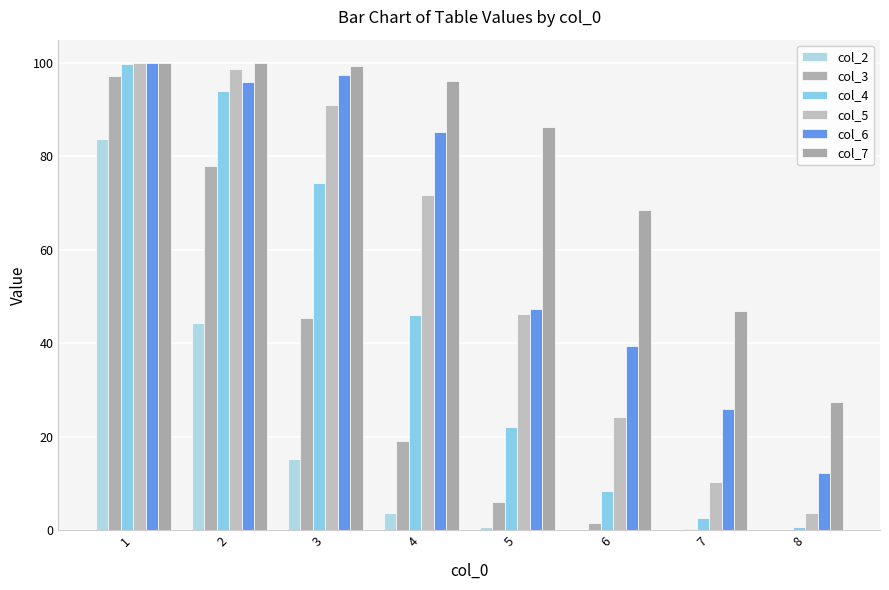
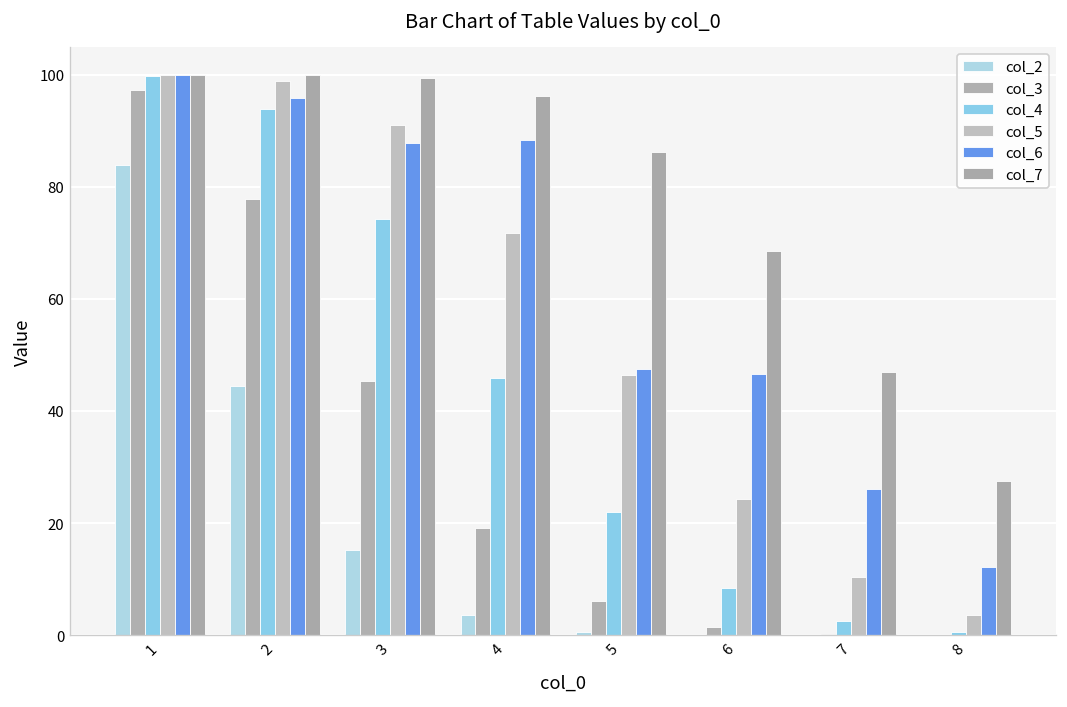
  {
    "col_6": {
      "1": 100,
      "2": 96,
-     "3": 98,
-     "4": 85,
+     "3": 88,
+     "4": 88,
      "5": 47,
-     "6": 39,
+     "6": 47,
      "7": 26,
      "8": 12
    }
  }
